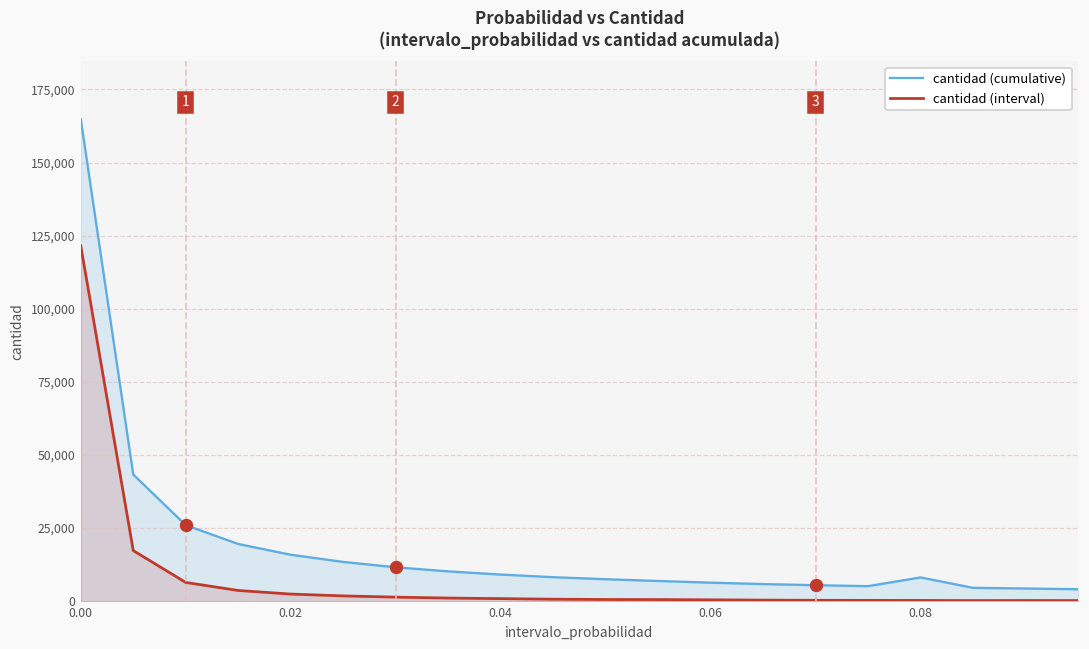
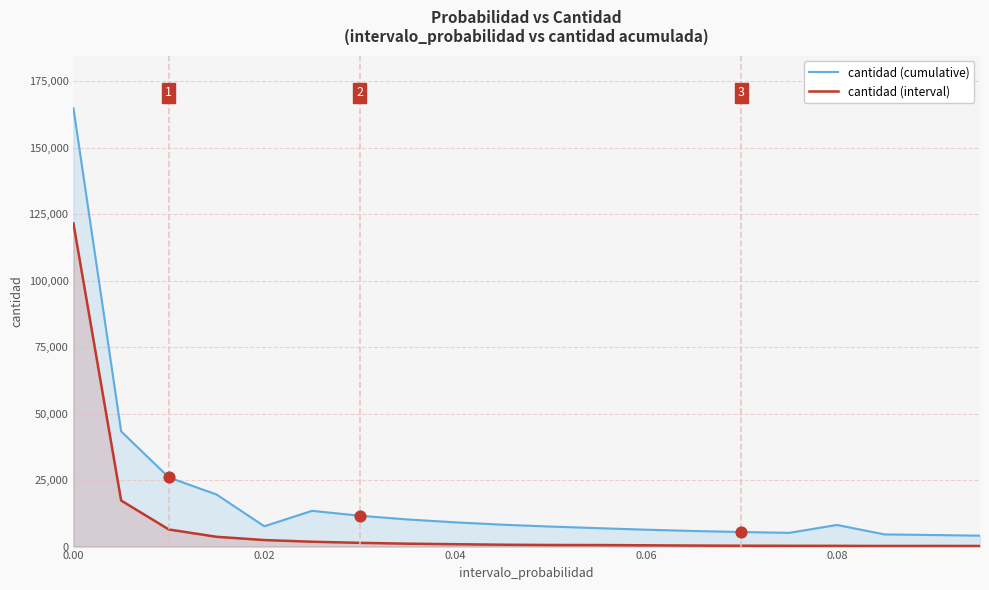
  {
    "cantidad (cumulative)": {
      "0.00": "165,000",
-     "0.02": "16,000",
+     "0.02": "8,000",
      "0.04": "9,000",
      "0.06": "6,000",
      "0.08": "8,000"
    }
  }
